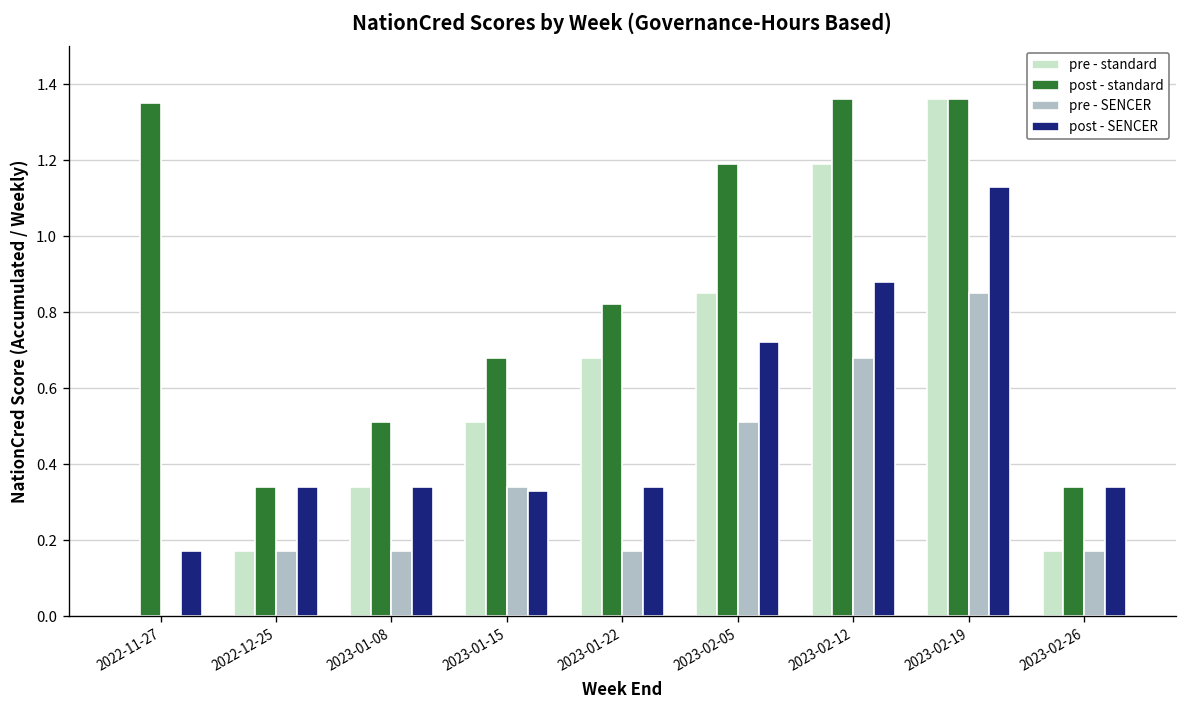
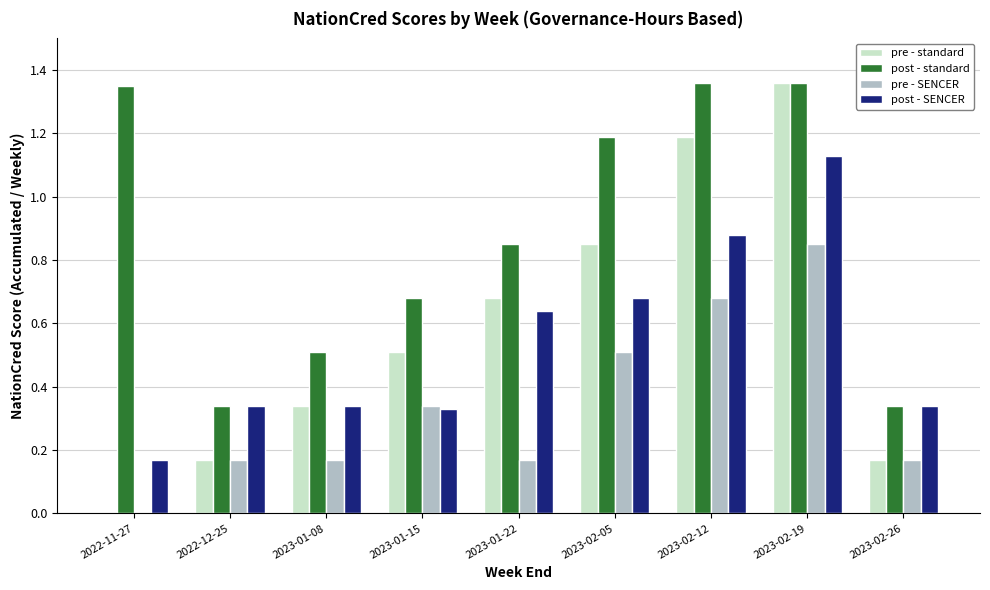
  {
    "post - standard": {
      "2022-11-27": 1.35,
      "2022-12-25": 0.34,
      "2023-01-08": 0.51,
      "2023-01-15": 0.68,
-     "2023-01-22": 0.82,
+     "2023-01-22": 0.85,
      "2023-02-05": 1.19,
      "2023-02-12": 1.36,
      "2023-02-19": 1.36,
      "2023-02-26": 0.34
    },
    "post - SENCER": {
      "2022-11-27": 0.17,
      "2022-12-25": 0.34,
      "2023-01-08": 0.34,
      "2023-01-15": 0.33,
-     "2023-01-22": 0.34,
-     "2023-02-05": 0.72,
+     "2023-01-22": 0.64,
+     "2023-02-05": 0.68,
      "2023-02-12": 0.88,
      "2023-02-19": 1.13,
      "2023-02-26": 0.34
    }
  }
